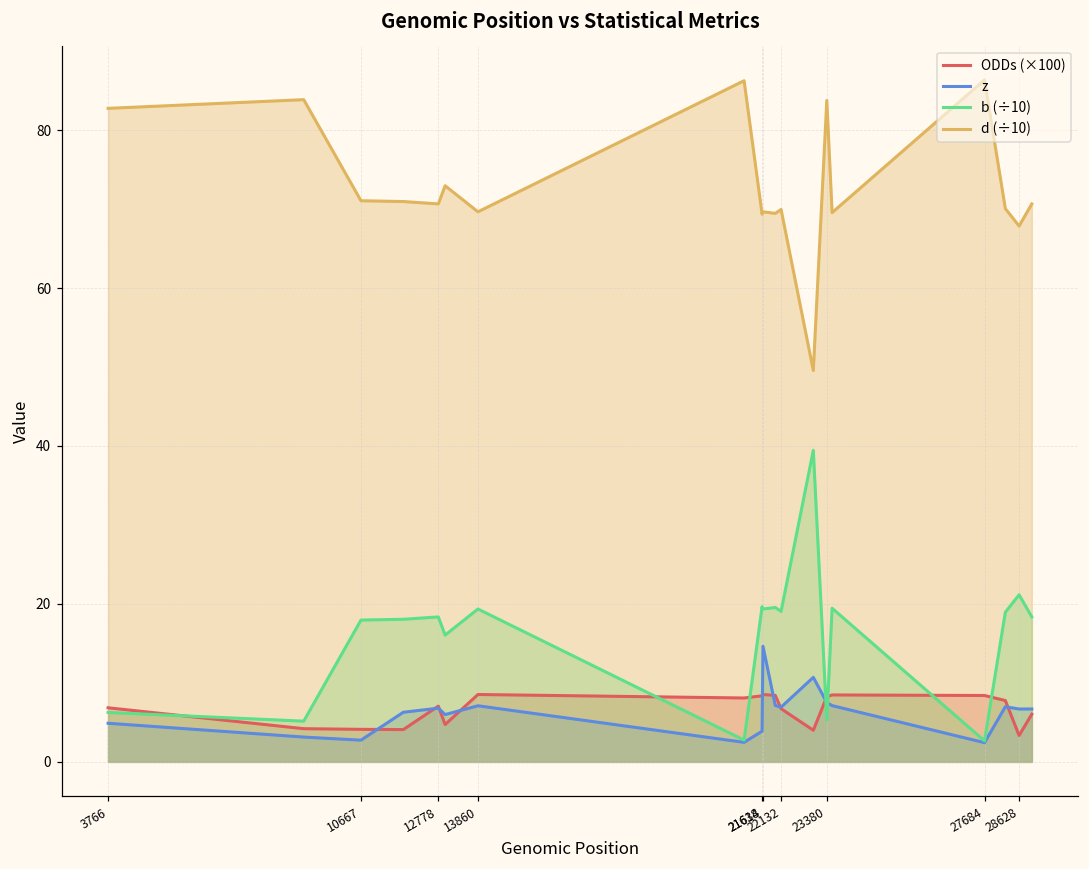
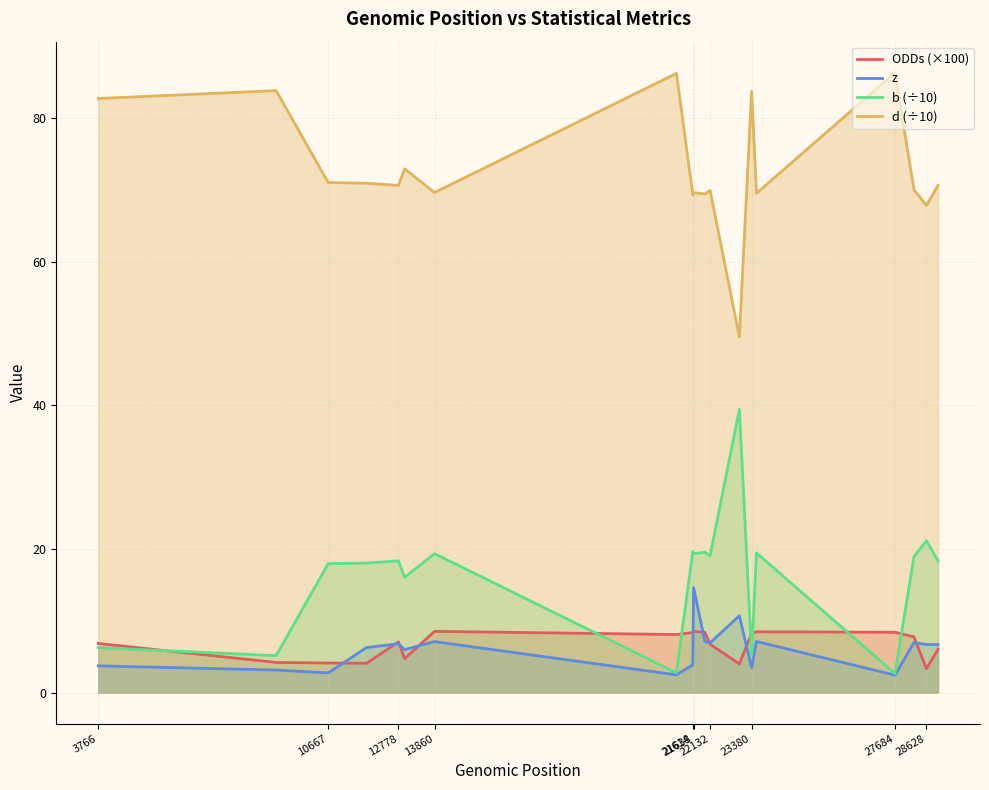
  {
    "ODDs (×100)": {
      "3766": 7,
      "10667": 4,
      "13860": 9,
      "21614": 8,
      "21638": 9,
      "23380": 8,
      "27684": 8,
      "28628": 3
    },
    "z": {
-     "3766": 5,
+     "3766": 4,
      "10667": 3,
      "13860": 7,
      "21614": 4,
      "21638": 15,
-     "23380": 8,
+     "23380": 3,
      "28628": 7
    },
    "b (÷10)": {
      "3766": 6,
      "10667": 18,
      "12778": 18,
      "13860": 19,
      "21614": 20,
      "21638": 19,
      "22132": 19,
      "23380": 5,
      "28628": 21
    },
    "d (÷10)": {
      "3766": 83,
      "10667": 71,
      "12778": 71,
      "13860": 70,
      "21614": 69,
      "21638": 70,
      "22132": 70,
      "23380": 84,
      "28628": 68
    }
  }
